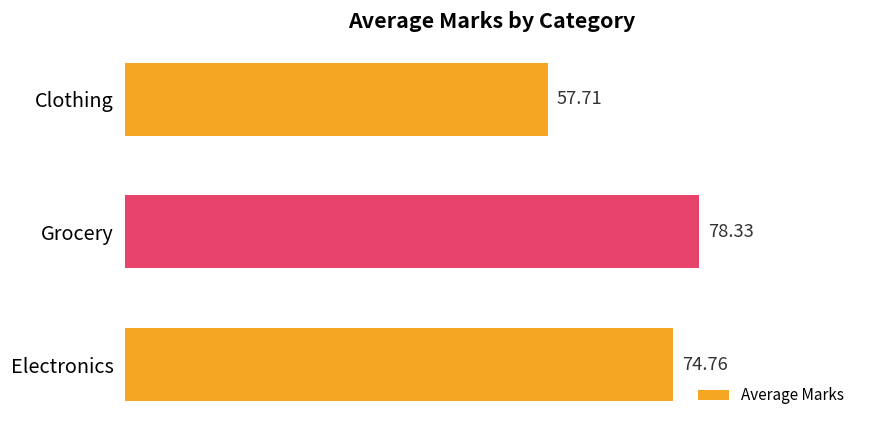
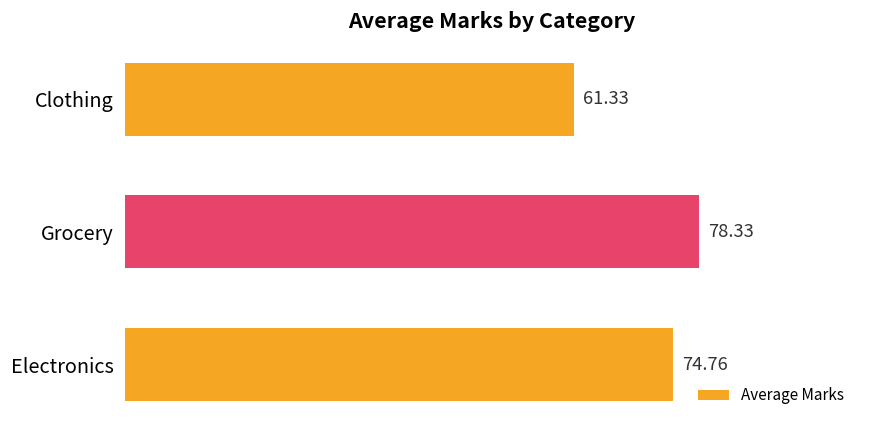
  {
-   "Clothing": 57.71,
+   "Clothing": 61.33,
    "Grocery": 78.33,
    "Electronics": 74.76
  }
